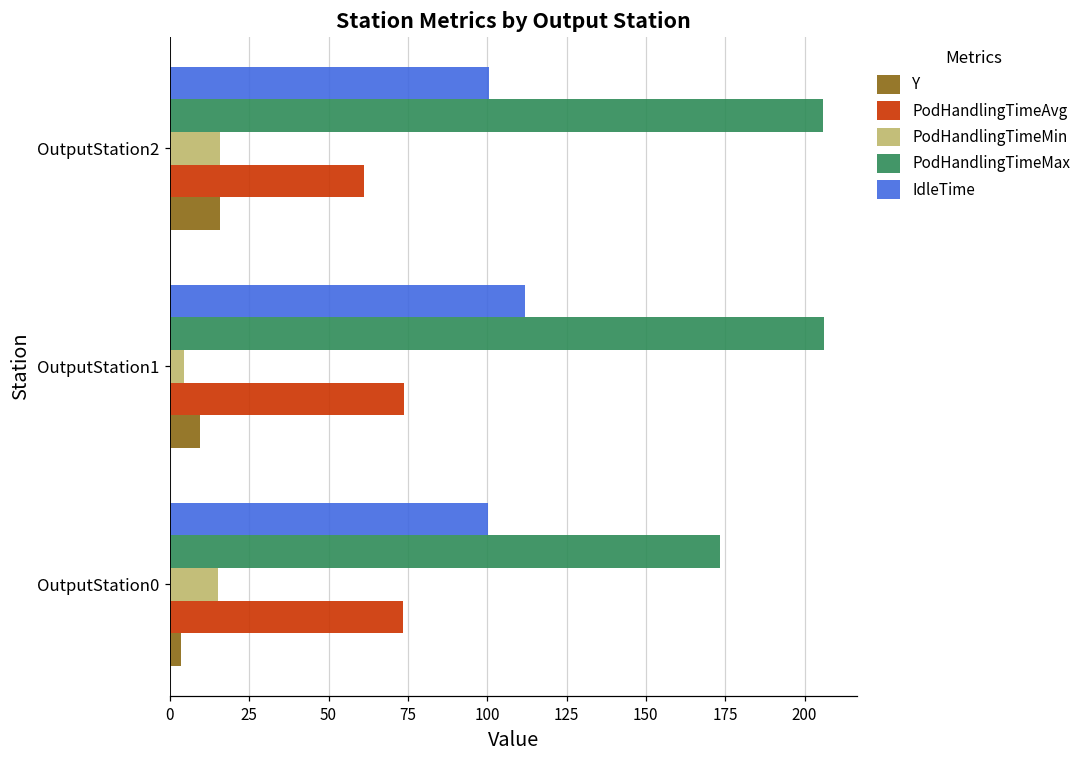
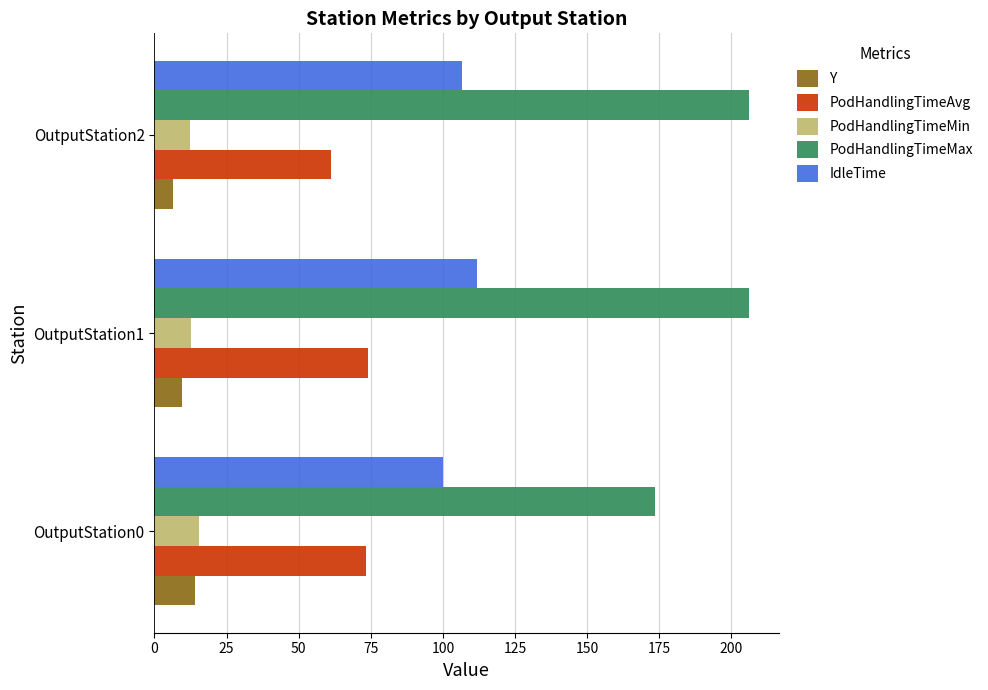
  {
    "Y": {
-     "OutputStation2": 16,
+     "OutputStation2": 7,
      "OutputStation1": 10,
-     "OutputStation0": 4
+     "OutputStation0": 14
    },
    "PodHandlingTimeAvg": {
      "OutputStation2": 61,
      "OutputStation1": 74,
      "OutputStation0": 73
    },
    "PodHandlingTimeMin": {
-     "OutputStation2": 16,
-     "OutputStation1": 4,
+     "OutputStation2": 12,
+     "OutputStation1": 13,
      "OutputStation0": 15
    },
    "PodHandlingTimeMax": {
      "OutputStation2": 206,
      "OutputStation1": 206,
      "OutputStation0": 174
    },
    "IdleTime": {
-     "OutputStation2": 101,
+     "OutputStation2": 106,
      "OutputStation1": 112,
      "OutputStation0": 100
    }
  }
